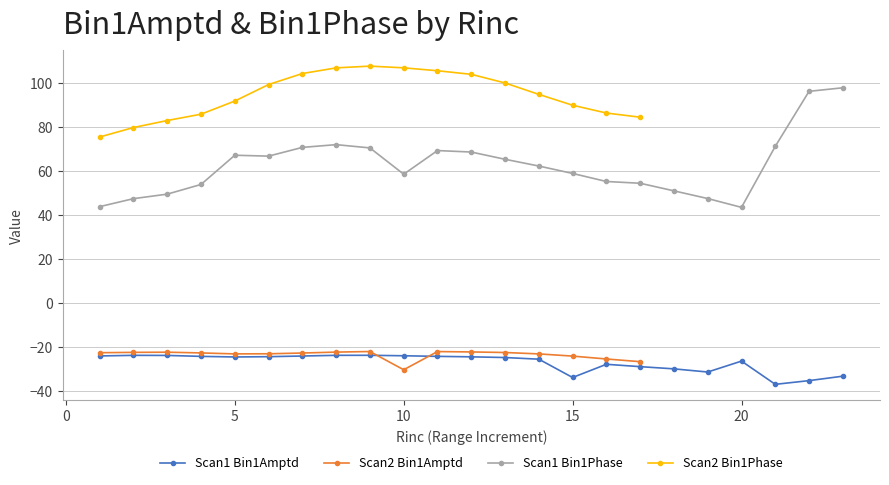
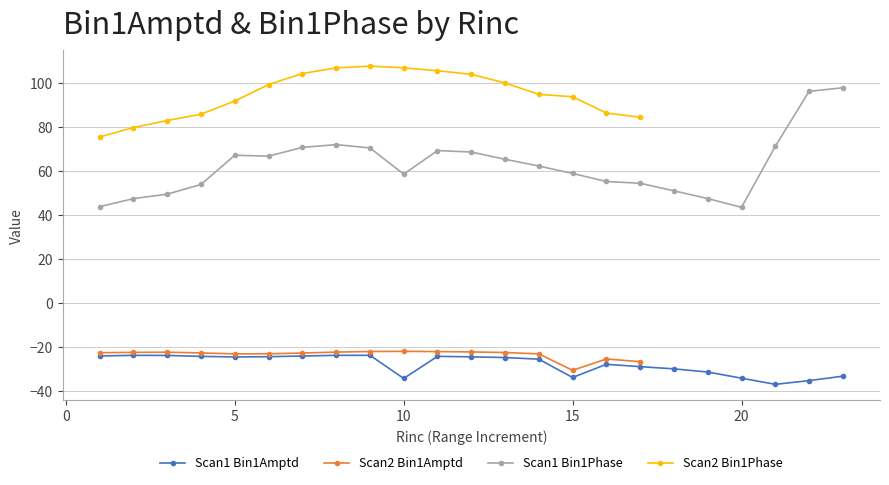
  {
    "Scan1 Bin1Amptd": {
      "5": -25,
-     "10": -24,
+     "10": -34,
      "15": -34,
-     "20": -26
+     "20": -34
    },
    "Scan2 Bin1Amptd": {
      "5": -23,
-     "10": -30,
-     "15": -24
+     "10": -22,
+     "15": -31
    },
    "Scan1 Bin1Phase": {
      "5": 67,
      "10": 58,
      "15": 59,
      "20": 43
    },
    "Scan2 Bin1Phase": {
      "5": 92,
      "10": 107,
-     "15": 90
+     "15": 94
    }
  }
